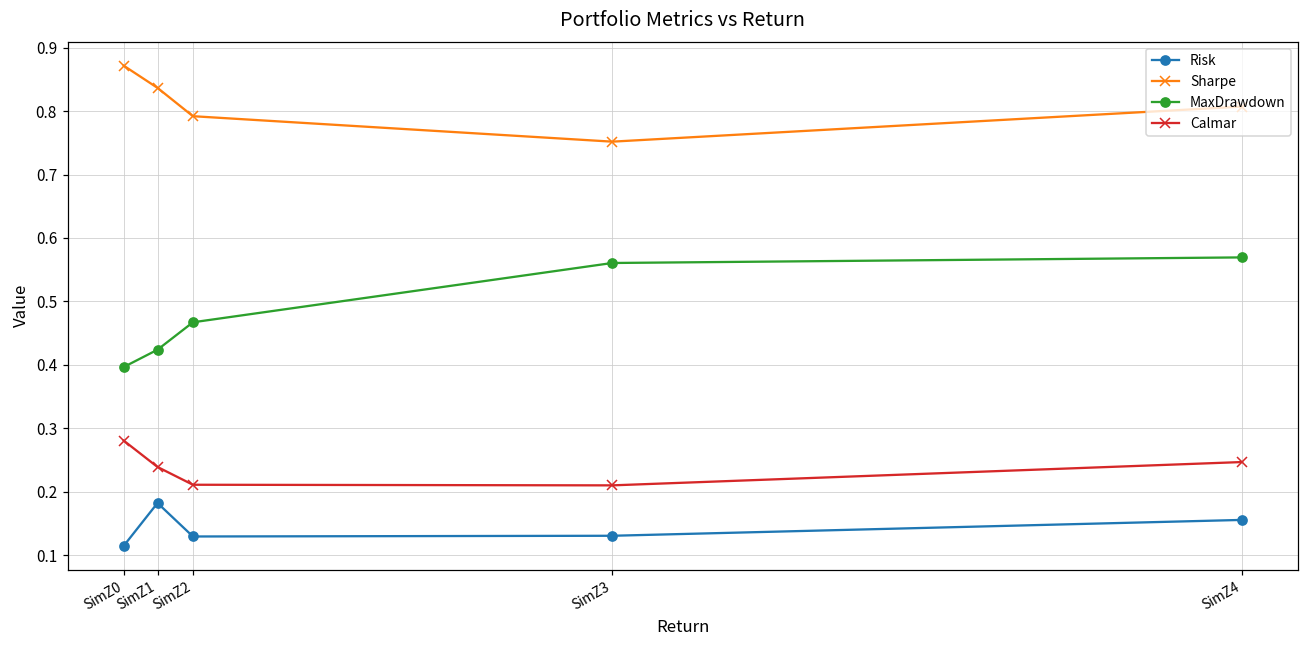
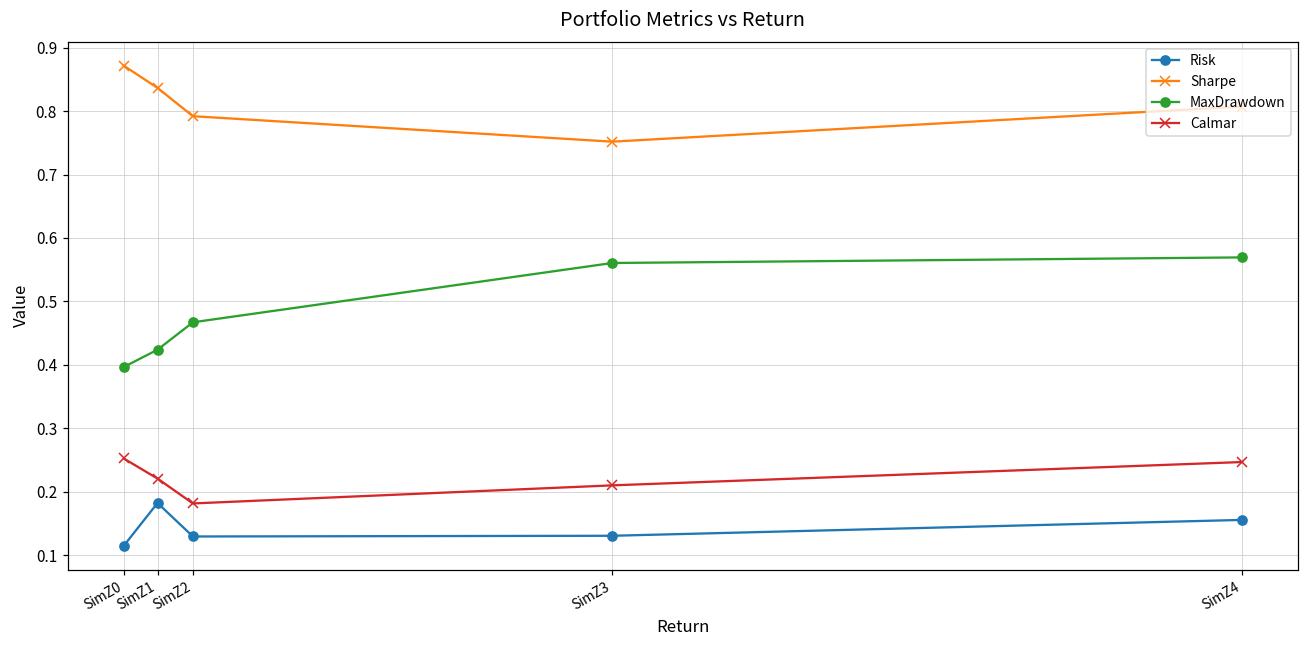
  {
    "Risk": {
      "SimZ0": 0.11,
      "SimZ1": 0.18,
      "SimZ2": 0.13,
      "SimZ3": 0.13,
      "SimZ4": 0.16
    },
    "Sharpe": {
      "SimZ0": 0.87,
      "SimZ1": 0.84,
      "SimZ2": 0.79,
      "SimZ3": 0.75
    },
    "MaxDrawdown": {
      "SimZ0": 0.40,
      "SimZ1": 0.42,
      "SimZ2": 0.47,
      "SimZ3": 0.56,
      "SimZ4": 0.57
    },
    "Calmar": {
-     "SimZ0": 0.28,
-     "SimZ1": 0.24,
-     "SimZ2": 0.21,
+     "SimZ0": 0.25,
+     "SimZ1": 0.22,
+     "SimZ2": 0.18,
      "SimZ3": 0.21,
      "SimZ4": 0.25
    }
  }
